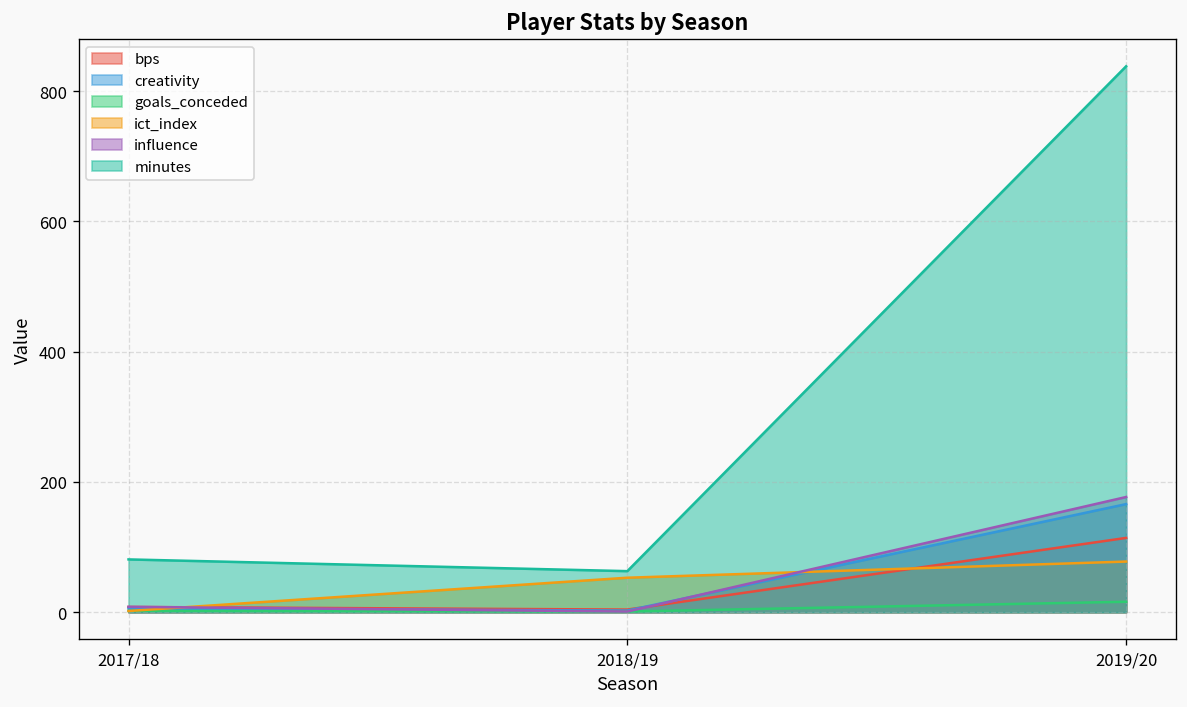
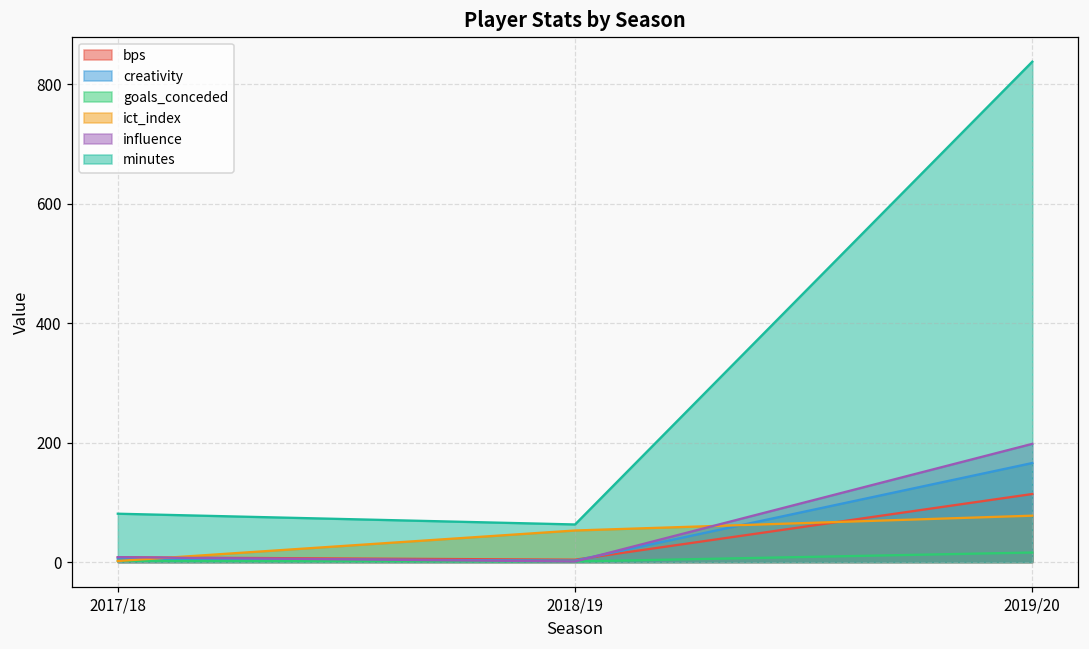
  {
    "bps": {
      "2019/20": 110
    },
    "ict_index": {
      "2018/19": 50,
      "2019/20": 80
    },
    "influence": {
-     "2019/20": 180
+     "2019/20": 200
    }
  }
